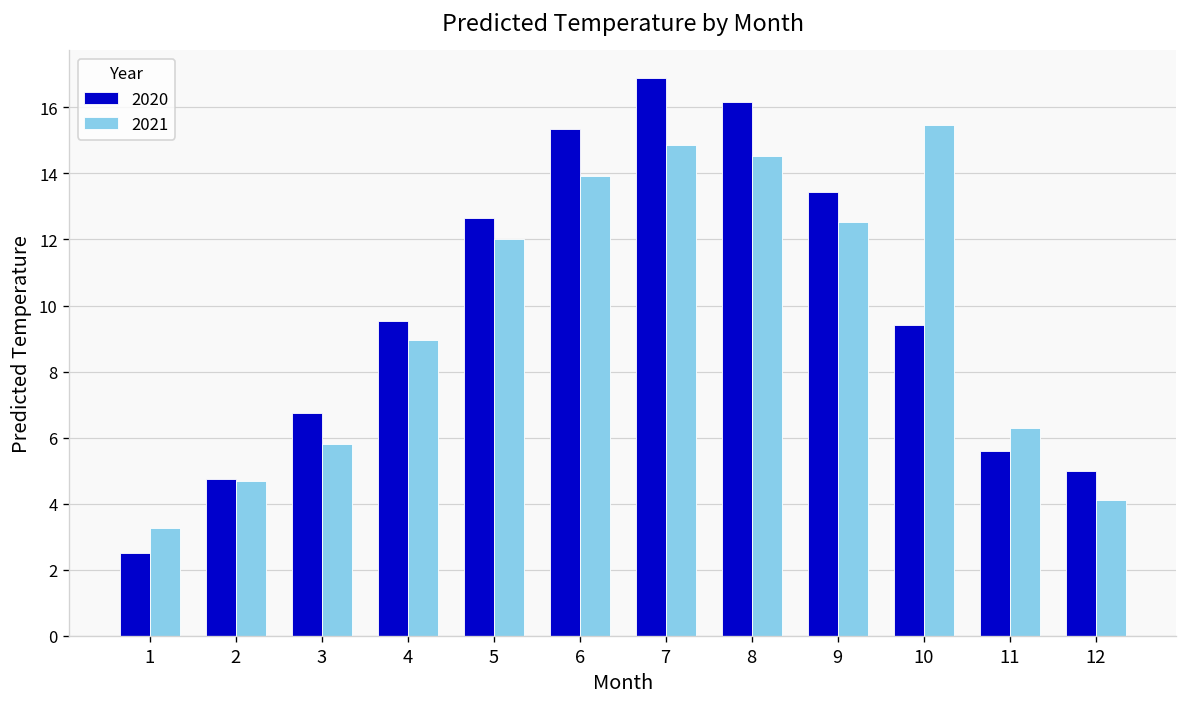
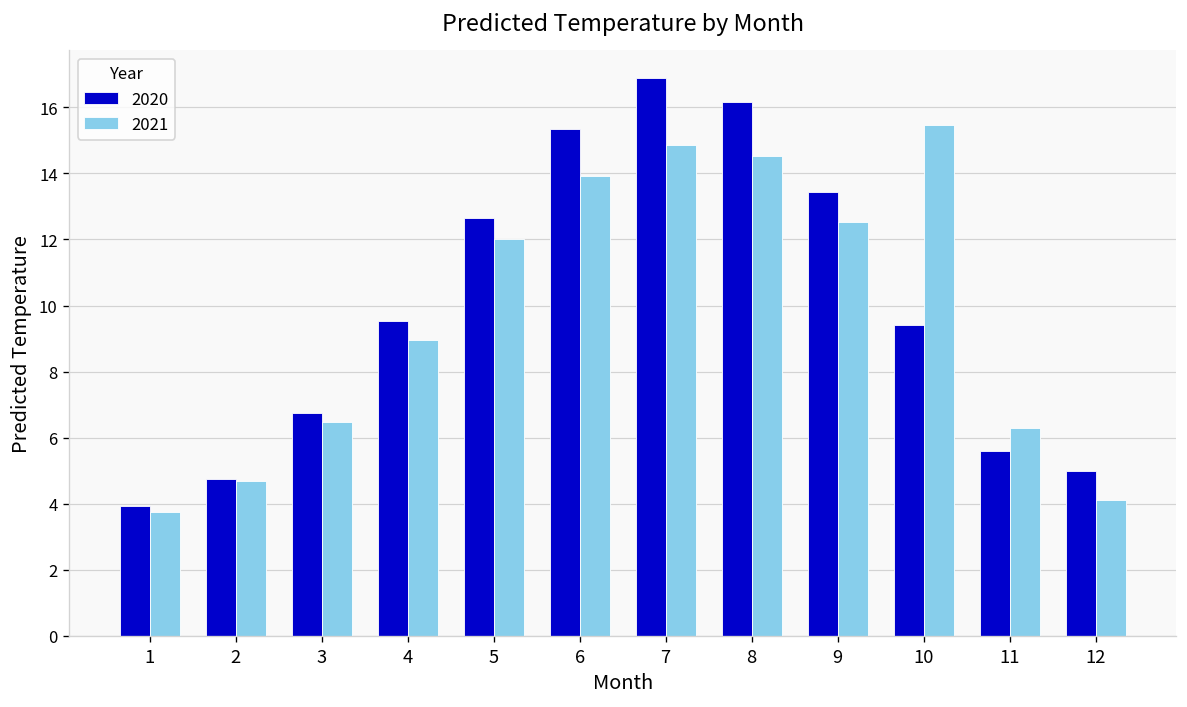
  {
    "2020": {
-     "1": 2.5,
+     "1": 3.9,
      "2": 4.7,
      "3": 6.7,
      "4": 9.5,
      "5": 12.7,
      "6": 15.3,
      "7": 16.9,
      "8": 16.2,
      "9": 13.4,
      "10": 9.4,
      "11": 5.6,
      "12": 5.0
    },
    "2021": {
-     "1": 3.3,
+     "1": 3.7,
      "2": 4.7,
-     "3": 5.8,
+     "3": 6.5,
      "4": 9.0,
      "5": 12.0,
      "6": 13.9,
      "7": 14.9,
      "8": 14.5,
      "9": 12.5,
      "10": 15.5,
      "11": 6.3,
      "12": 4.1
    }
  }
